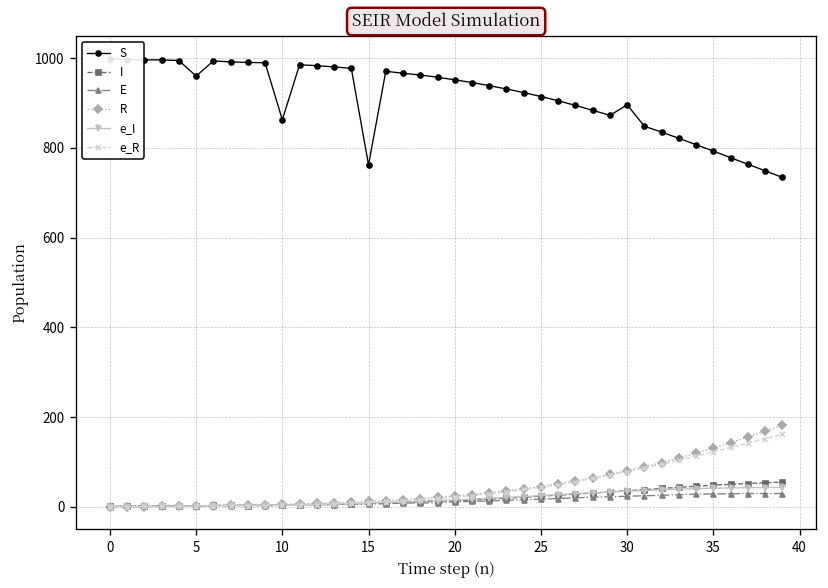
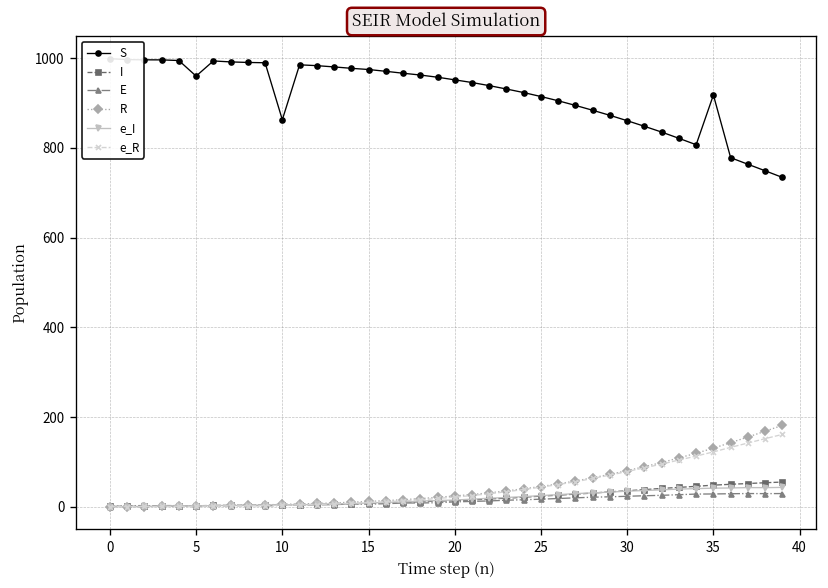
  {
    "S": {
      "5": 960,
      "10": 860,
-     "15": 760,
+     "15": 970,
      "20": 950,
      "25": 910,
-     "30": 900,
-     "35": 790
+     "30": 860,
+     "35": 920
    }
  }
